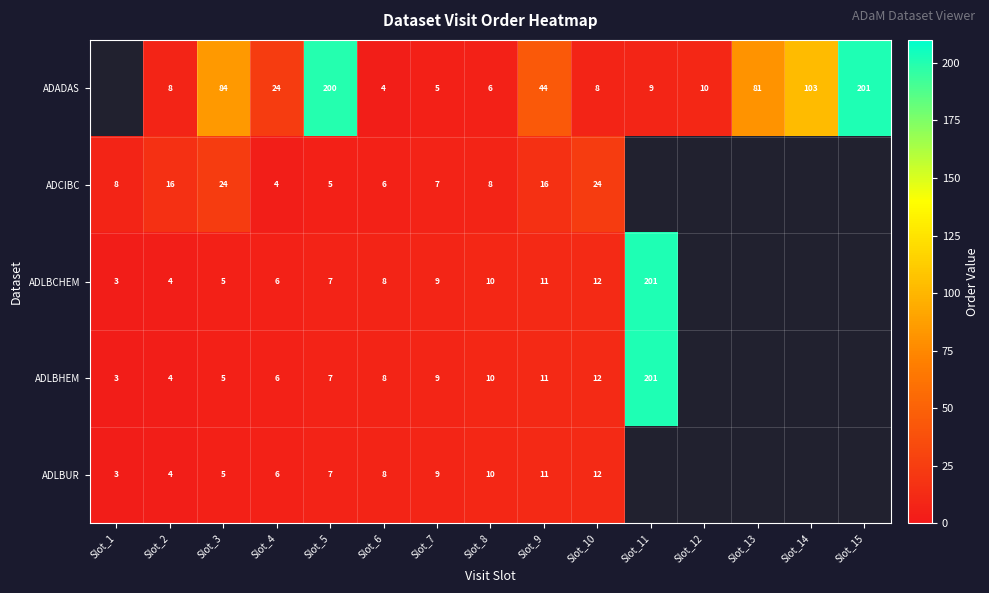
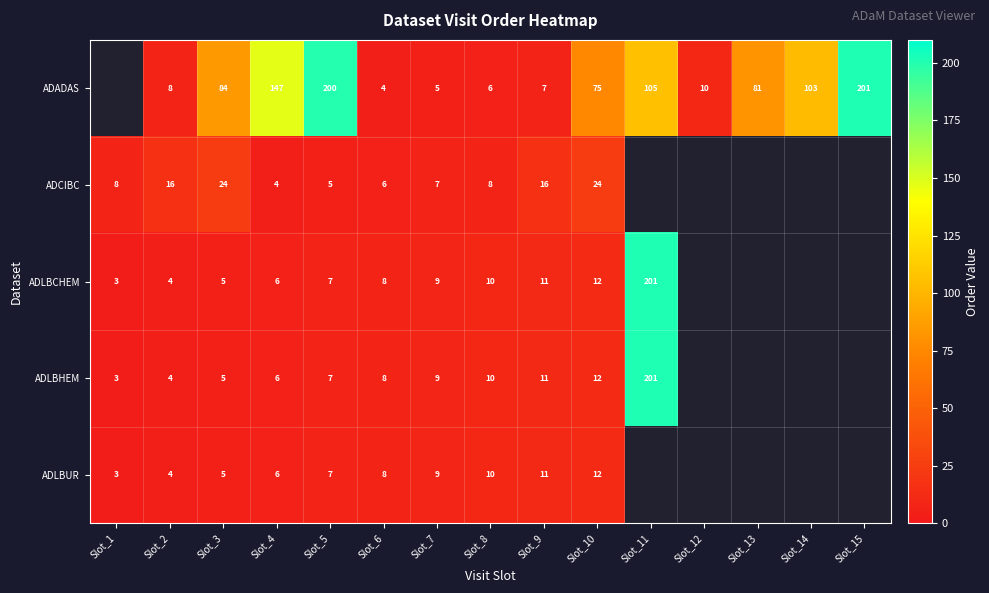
  {
    "ADADAS": {
      "Slot_2": 8,
      "Slot_3": 84,
-     "Slot_4": 24,
+     "Slot_4": 147,
      "Slot_5": 200,
      "Slot_6": 4,
      "Slot_7": 5,
      "Slot_8": 6,
-     "Slot_9": 44,
-     "Slot_10": 8,
-     "Slot_11": 9,
+     "Slot_9": 7,
+     "Slot_10": 75,
+     "Slot_11": 105,
      "Slot_12": 10,
      "Slot_13": 81,
      "Slot_14": 103,
      "Slot_15": 201
    },
    "ADCIBC": {
      "Slot_1": 8,
      "Slot_2": 16,
      "Slot_3": 24,
      "Slot_4": 4,
      "Slot_5": 5,
      "Slot_6": 6,
      "Slot_7": 7,
      "Slot_8": 8,
      "Slot_9": 16,
      "Slot_10": 24
    },
    "ADLBCHEM": {
      "Slot_1": 3,
      "Slot_2": 4,
      "Slot_3": 5,
      "Slot_4": 6,
      "Slot_5": 7,
      "Slot_6": 8,
      "Slot_7": 9,
      "Slot_8": 10,
      "Slot_9": 11,
      "Slot_10": 12,
      "Slot_11": 201
    },
    "ADLBHEM": {
      "Slot_1": 3,
      "Slot_2": 4,
      "Slot_3": 5,
      "Slot_4": 6,
      "Slot_5": 7,
      "Slot_6": 8,
      "Slot_7": 9,
      "Slot_8": 10,
      "Slot_9": 11,
      "Slot_10": 12,
      "Slot_11": 201
    },
    "ADLBUR": {
      "Slot_1": 3,
      "Slot_2": 4,
      "Slot_3": 5,
      "Slot_4": 6,
      "Slot_5": 7,
      "Slot_6": 8,
      "Slot_7": 9,
      "Slot_8": 10,
      "Slot_9": 11,
      "Slot_10": 12
    }
  }
